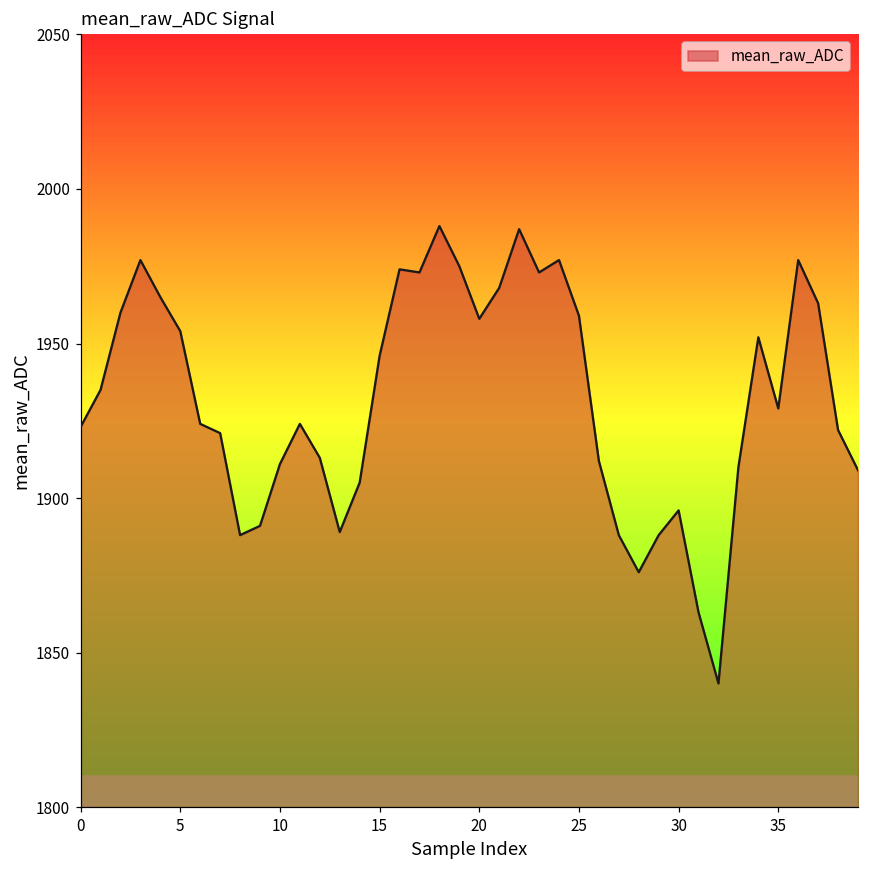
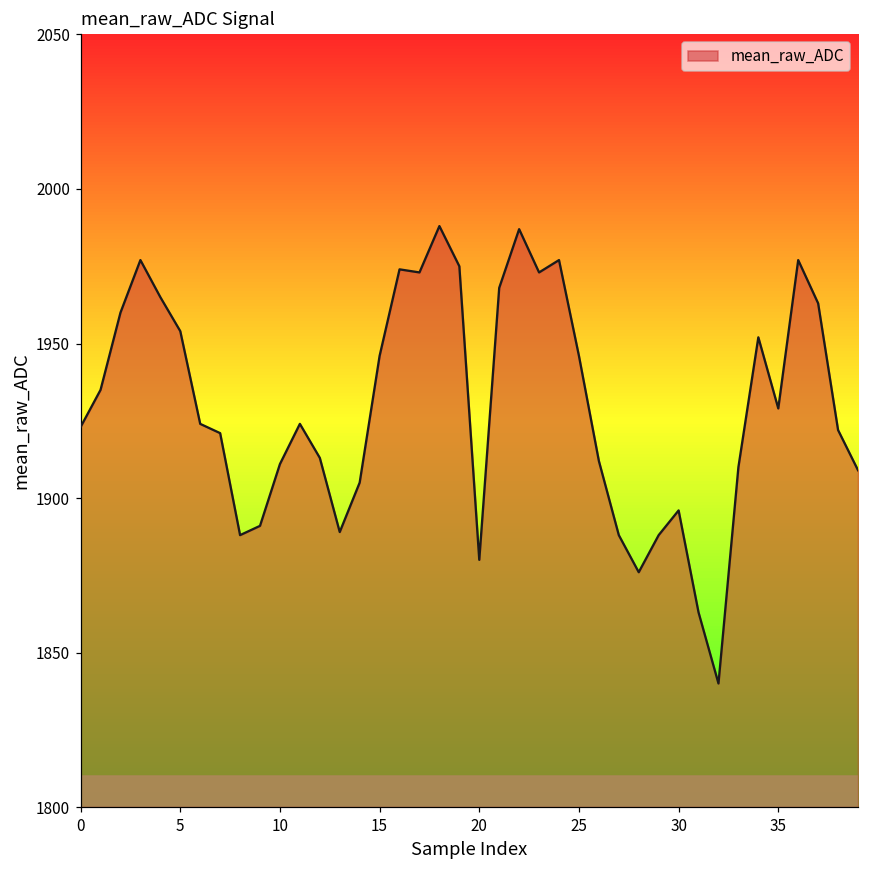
  {
    "0": 1923,
    "5": 1954,
    "10": 1911,
    "15": 1946,
-   "20": 1958,
-   "25": 1959,
+   "20": 1880,
+   "25": 1946,
    "30": 1896,
    "35": 1929
  }
